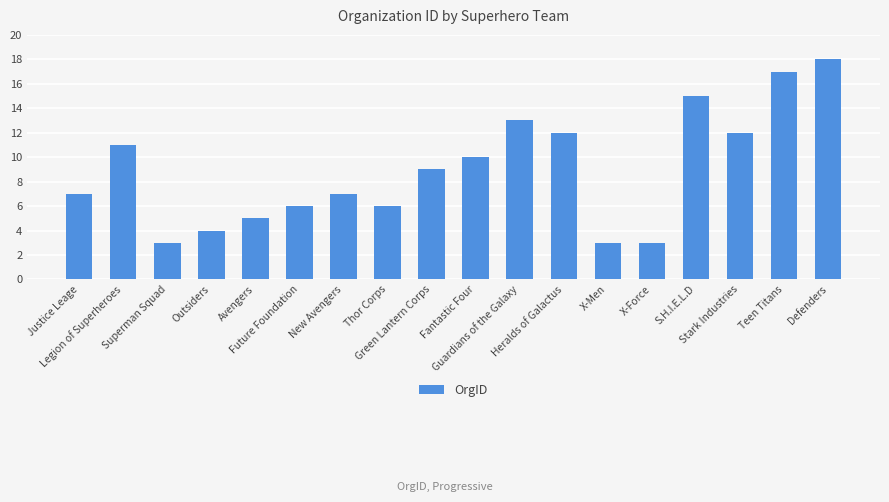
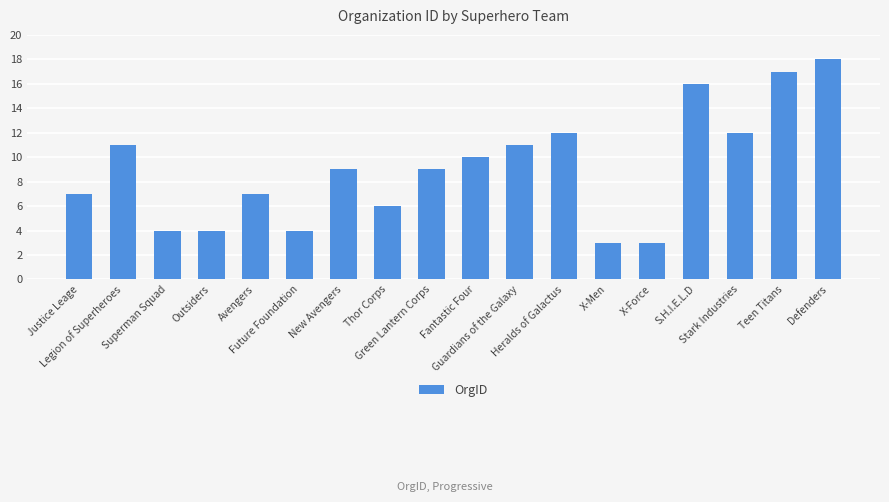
  {
    "Justice Leage": 7,
    "Legion of Superheroes": 11,
-   "Superman Squad": 3,
+   "Superman Squad": 4,
    "Outsiders": 4,
-   "Avengers": 5,
-   "Future Foundation": 6,
-   "New Avengers": 7,
+   "Avengers": 7,
+   "Future Foundation": 4,
+   "New Avengers": 9,
    "Thor Corps": 6,
    "Green Lantern Corps": 9,
    "Fantastic Four": 10,
-   "Guardians of the Galaxy": 13,
+   "Guardians of the Galaxy": 11,
    "Heralds of Galactus": 12,
    "X-Men": 3,
    "X-Force": 3,
-   "S.H.I.E.L.D": 15,
+   "S.H.I.E.L.D": 16,
    "Stark Industries": 12,
    "Teen Titans": 17,
    "Defenders": 18
  }
